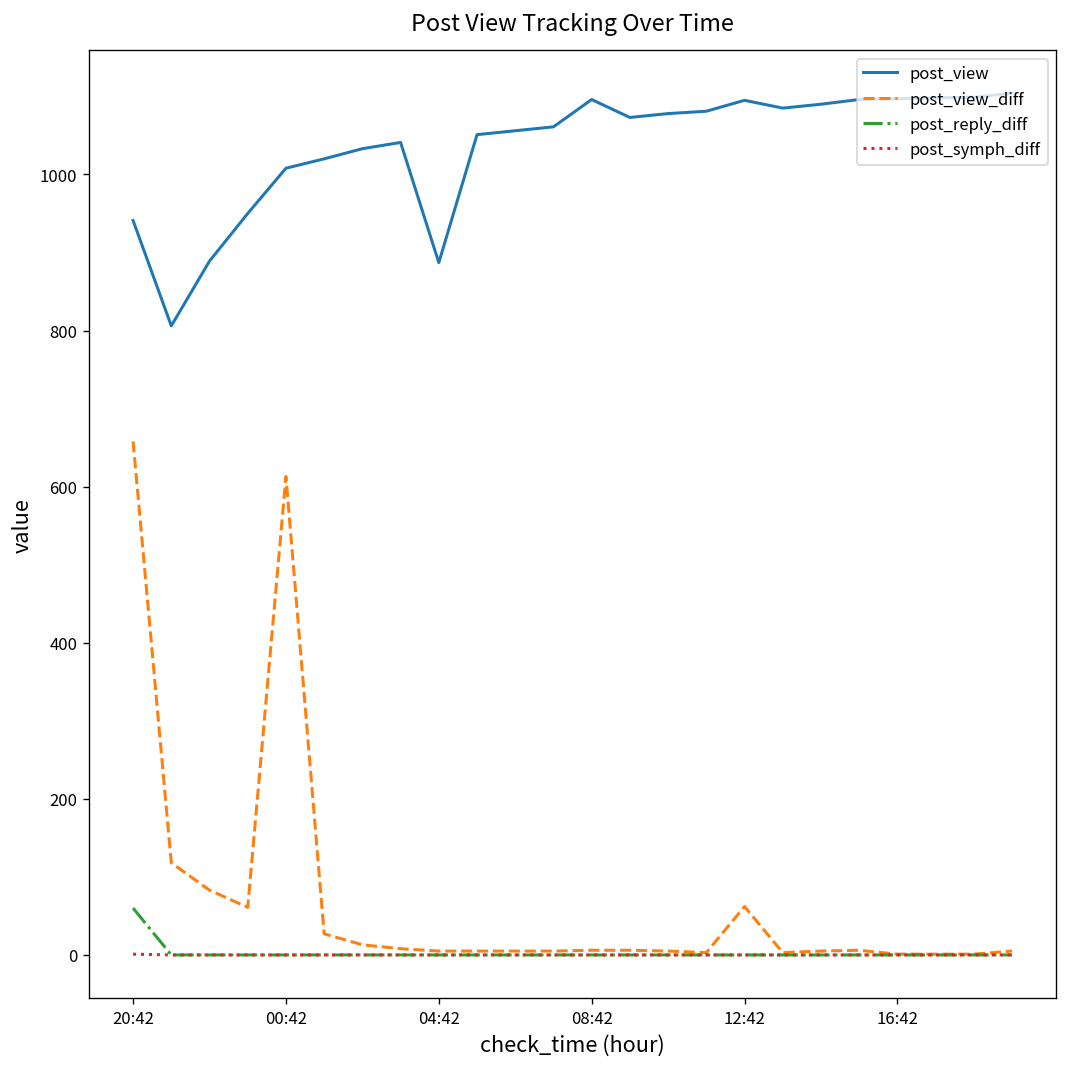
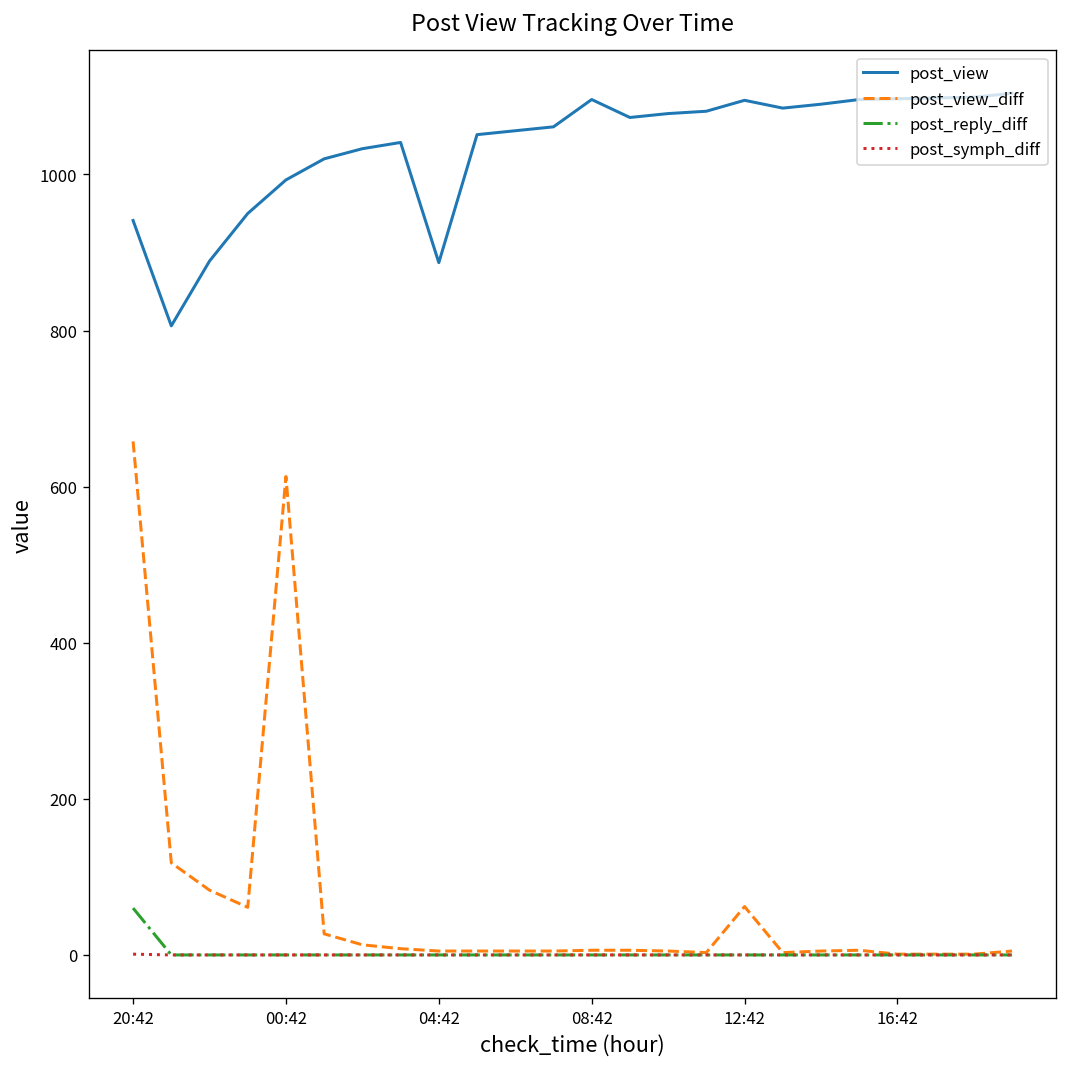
  {
    "post_view": {
      "20:42": 940,
-     "00:42": 1010,
+     "00:42": 990,
      "04:42": 890,
      "08:42": 1100,
      "12:42": 1100
    },
    "post_view_diff": {
      "20:42": 660,
      "00:42": 610,
      "04:42": 10,
      "08:42": 10,
      "12:42": 60
    },
    "post_reply_diff": {
      "20:42": 60
    },
    "post_symph_diff": {
      "20:42": 0
    }
  }
